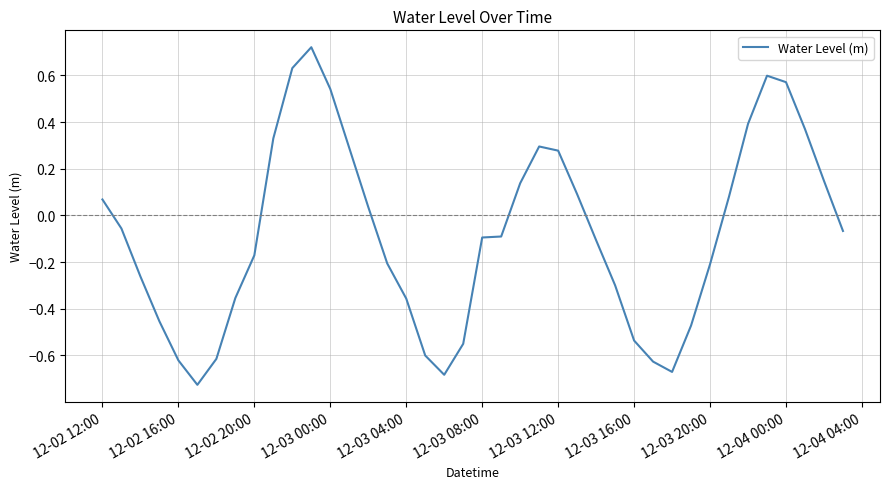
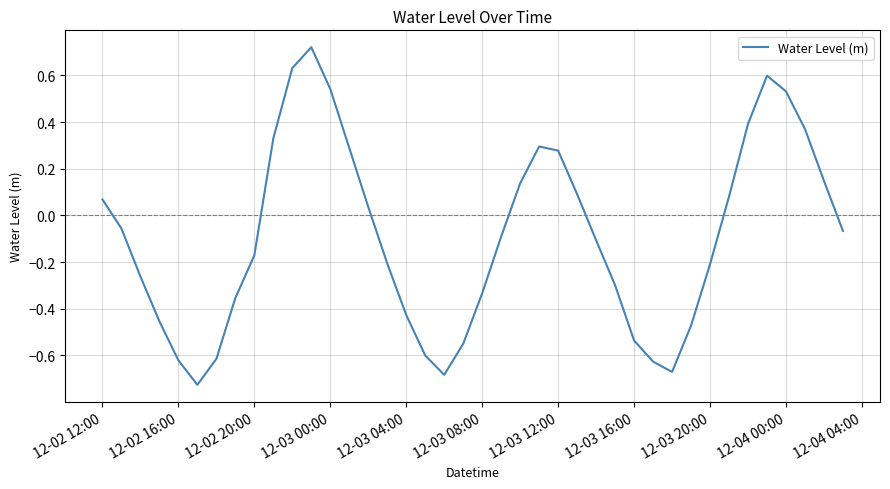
  {
    "12-02 12:00": 0.07,
    "12-02 16:00": -0.62,
    "12-02 20:00": -0.17,
    "12-03 00:00": 0.54,
-   "12-03 04:00": -0.36,
-   "12-03 08:00": -0.09,
+   "12-03 04:00": -0.43,
+   "12-03 08:00": -0.33,
    "12-03 12:00": 0.28,
    "12-03 16:00": -0.54,
    "12-03 20:00": -0.21,
-   "12-04 00:00": 0.57
+   "12-04 00:00": 0.53
  }
